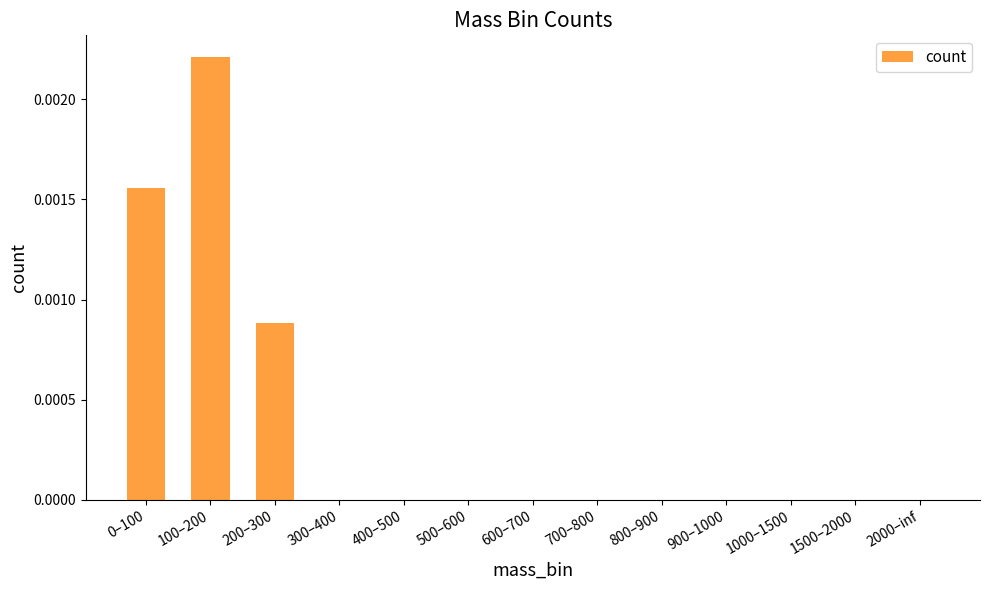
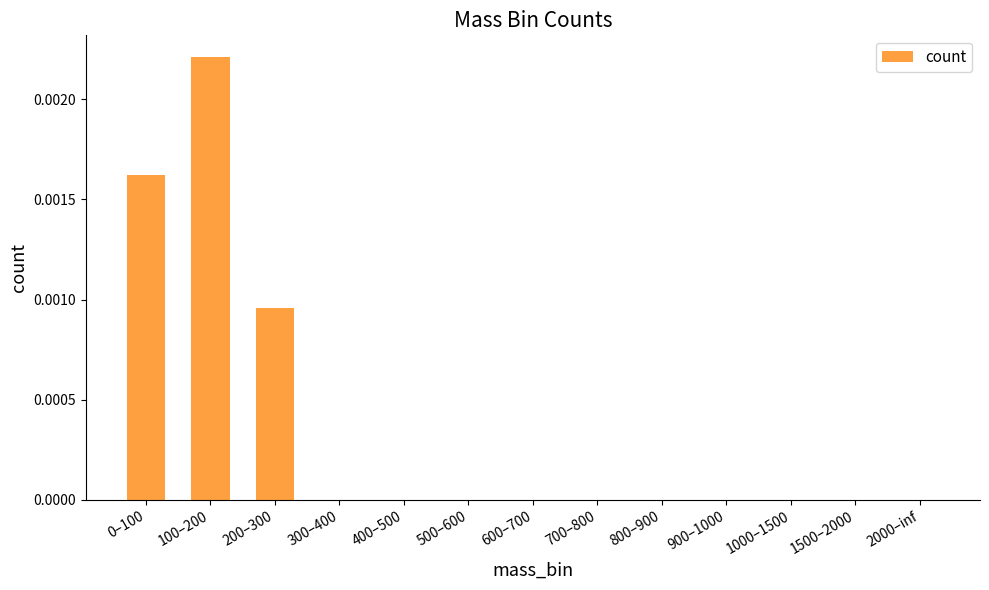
  {
-   "0–100": 0.00156,
+   "0–100": 0.00162,
    "100–200": 0.00221,
-   "200–300": 0.00088,
+   "200–300": 0.00096,
    "300–400": 0.00000,
    "400–500": 0.00000,
    "500–600": 0.00000,
    "600–700": 0.00000,
    "700–800": 0.00000,
    "800–900": 0.00000,
    "900–1000": 0.00000,
    "1000–1500": 0.00000,
    "1500–2000": 0.00000,
    "2000–inf": 0.00000
  }
